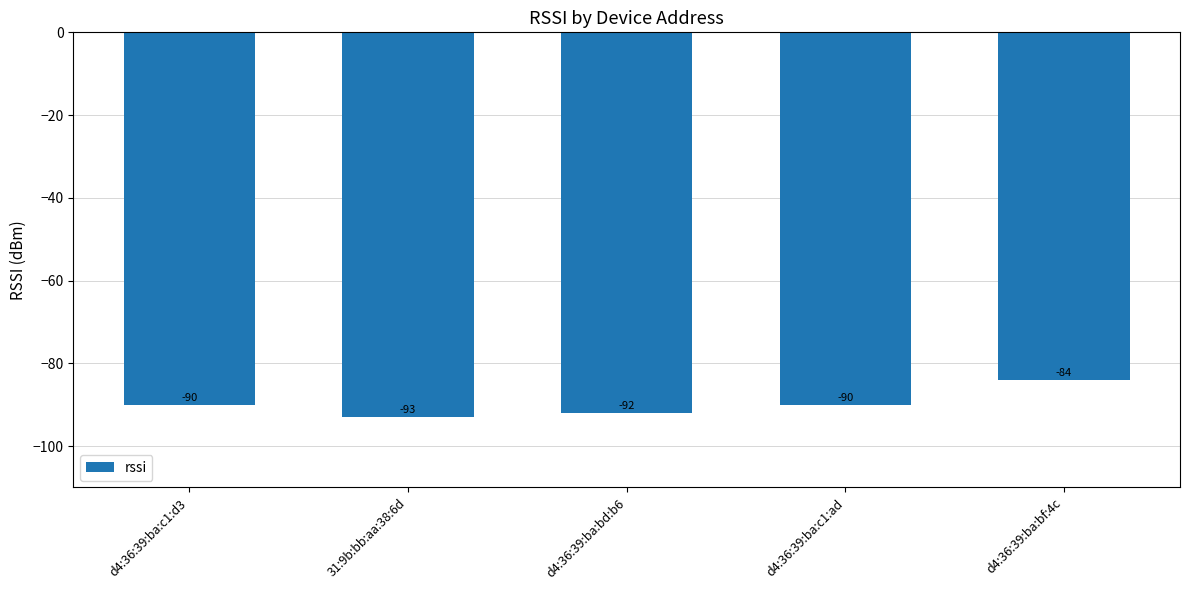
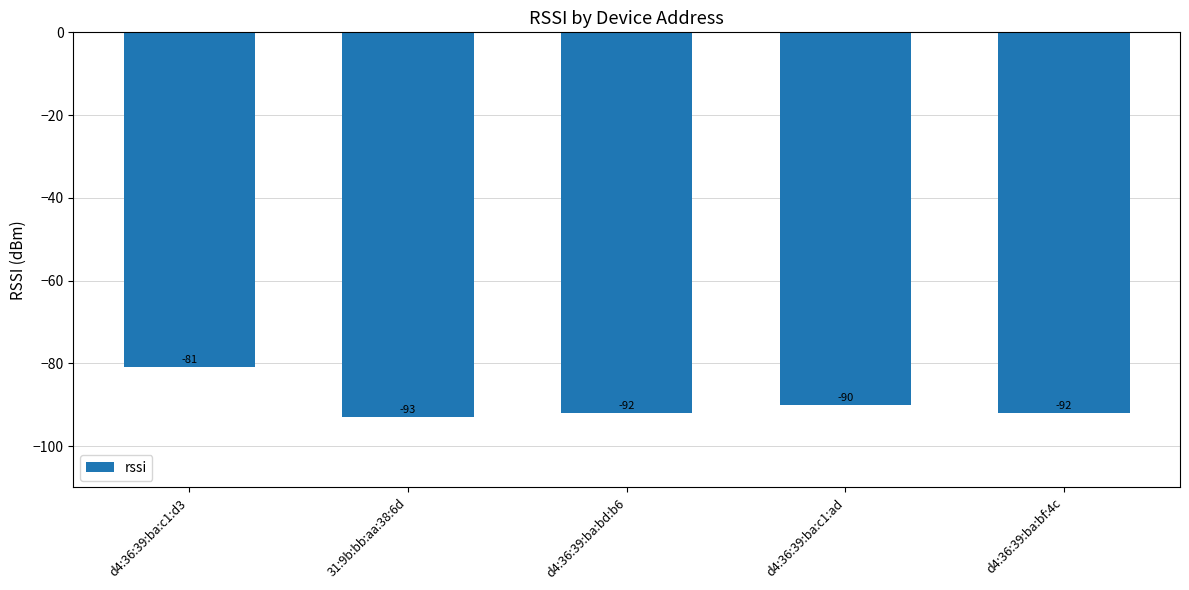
  {
-   "d4:36:39:ba:c1:d3": -90,
+   "d4:36:39:ba:c1:d3": -81,
    "31:9b:bb:aa:38:6d": -93,
    "d4:36:39:ba:bd:b6": -92,
    "d4:36:39:ba:c1:ad": -90,
-   "d4:36:39:ba:bf:4c": -84
+   "d4:36:39:ba:bf:4c": -92
  }
